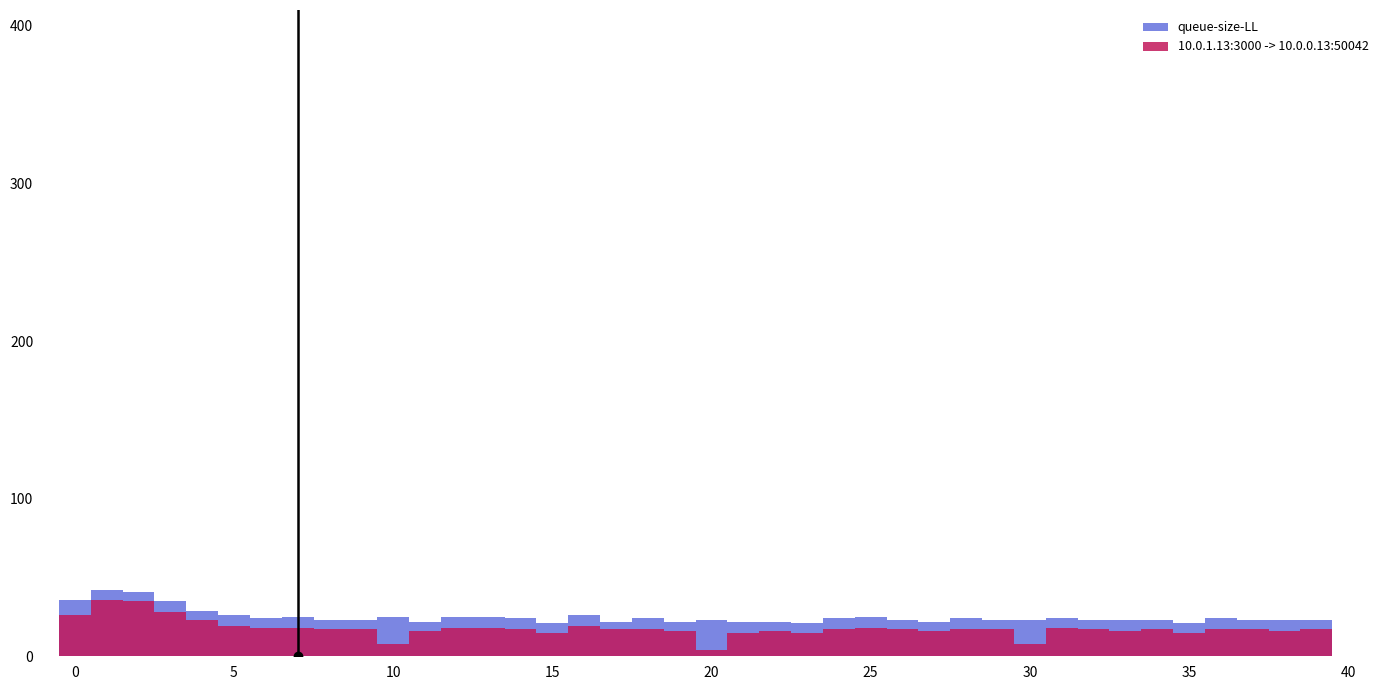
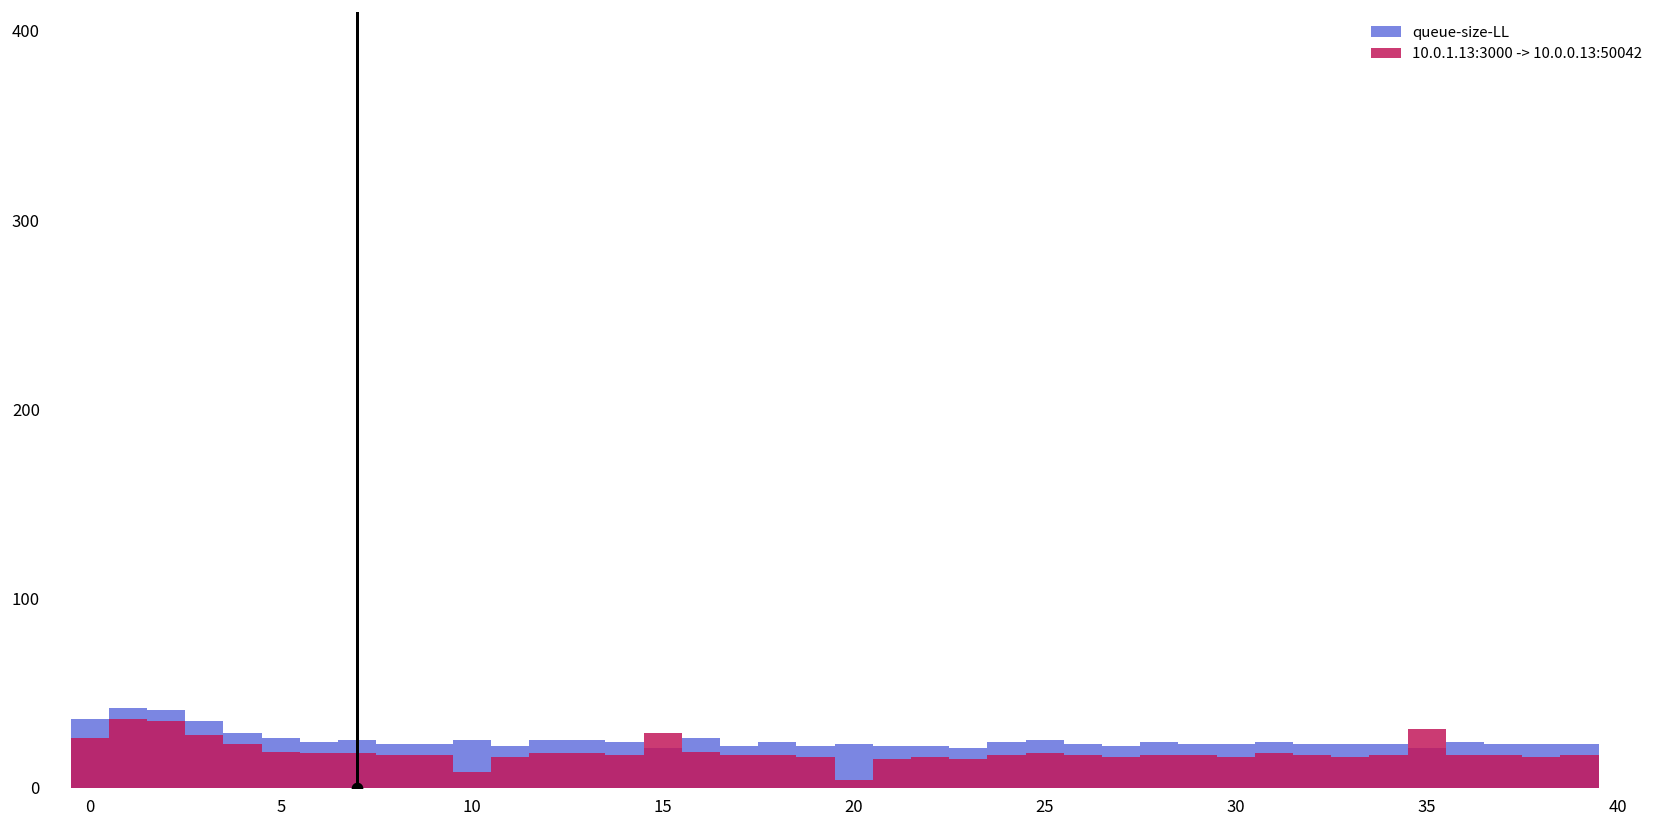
  {
    "queue-size-LL": {
      "0": 36,
      "5": 26,
      "10": 25,
      "20": 23,
      "25": 25,
      "30": 23
    },
    "10.0.1.13:3000 -> 10.0.0.13:50042": {
-     "15": 15,
-     "30": 8,
-     "35": 15
+     "15": 29,
+     "30": 16,
+     "35": 31
    }
  }
